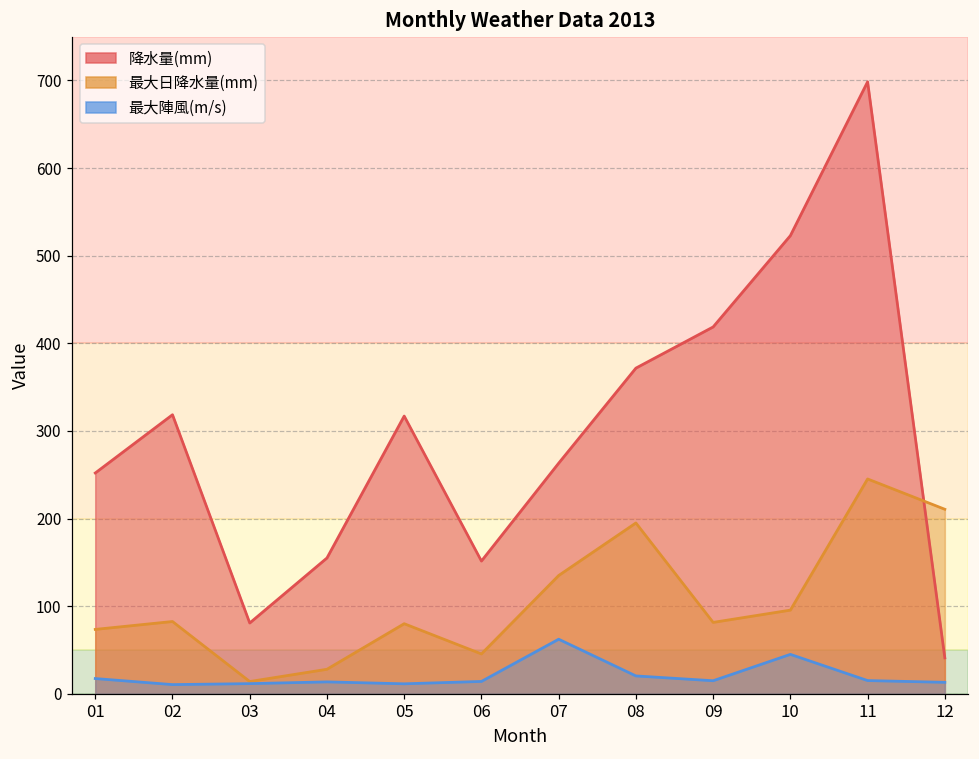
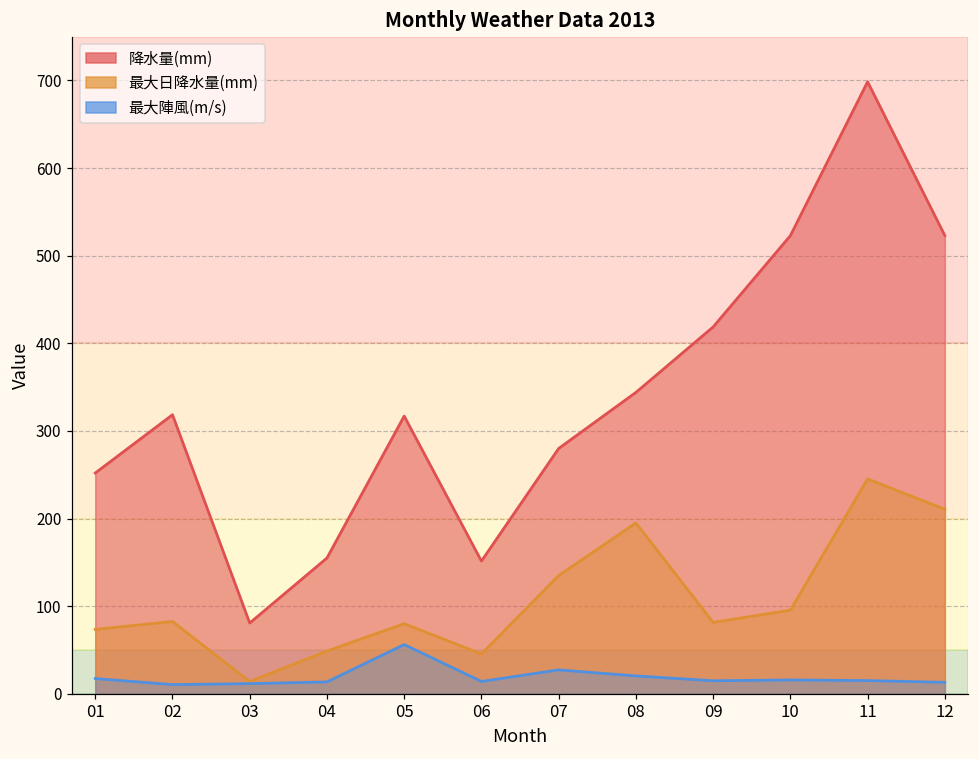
  {
    "降水量(mm)": {
      "01": 250,
      "02": 320,
      "03": 80,
      "04": 160,
      "05": 320,
      "06": 150,
-     "07": 260,
-     "08": 370,
+     "07": 280,
+     "08": 340,
      "09": 420,
      "10": 520,
      "11": 700,
-     "12": 40
+     "12": 520
    },
    "最大日降水量(mm)": {
      "01": 70,
      "02": 80,
-     "04": 30,
+     "04": 50,
      "05": 80,
      "06": 50,
      "07": 140,
      "08": 200,
      "09": 80,
      "10": 100,
      "11": 250,
      "12": 210
    },
    "最大陣風(m/s)": {
      "01": 20,
      "02": 10,
      "04": 10,
-     "05": 10,
+     "05": 60,
      "06": 10,
-     "07": 60,
+     "07": 30,
      "08": 20,
      "09": 10,
-     "10": 50,
+     "10": 20,
      "11": 20,
      "12": 10
    }
  }
